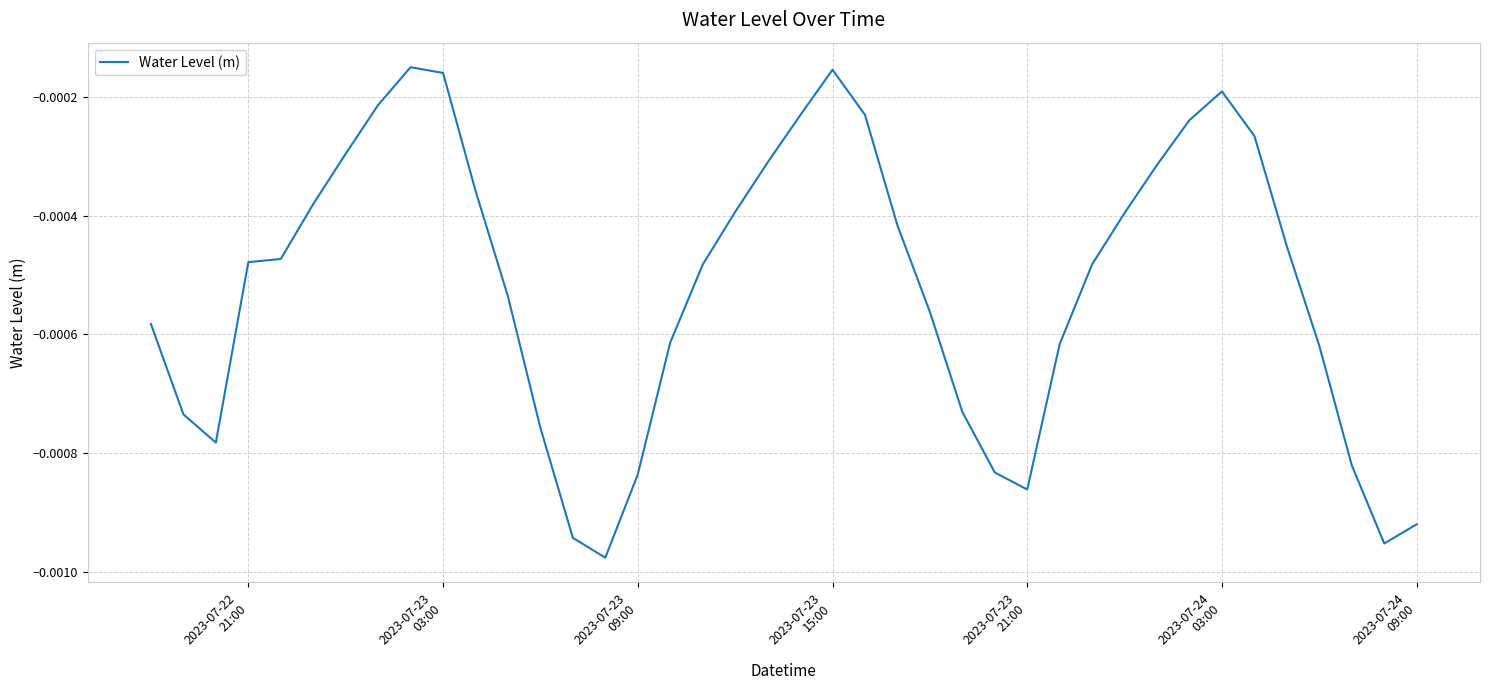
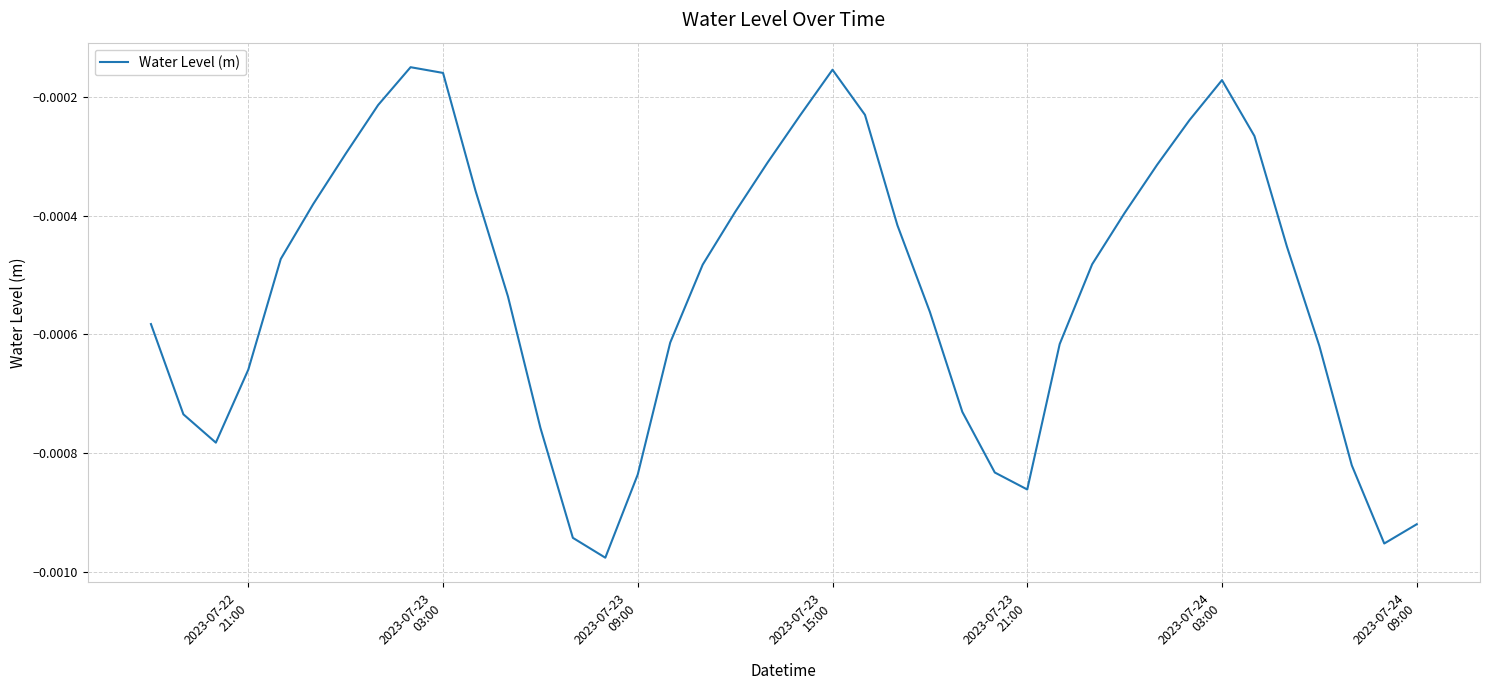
  {
-   "2023-07-22 21:00": -0.00048,
+   "2023-07-22 21:00": -0.00066,
    "2023-07-23 03:00": -0.00016,
    "2023-07-23 09:00": -0.00084,
    "2023-07-23 15:00": -0.00015,
    "2023-07-23 21:00": -0.00086,
-   "2023-07-24 03:00": -0.00019,
+   "2023-07-24 03:00": -0.00017,
    "2023-07-24 09:00": -0.00092
  }
